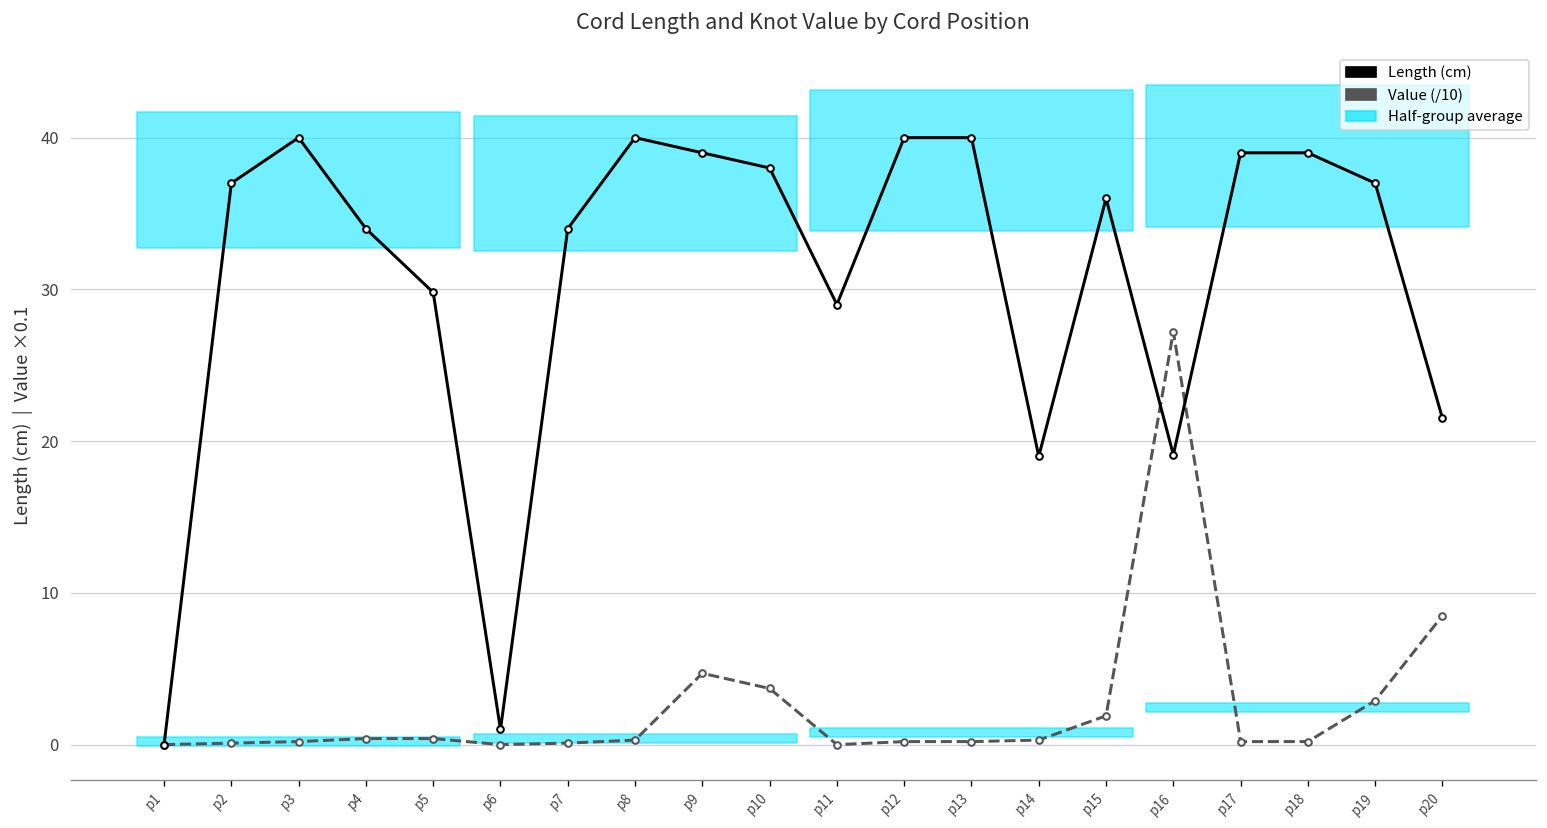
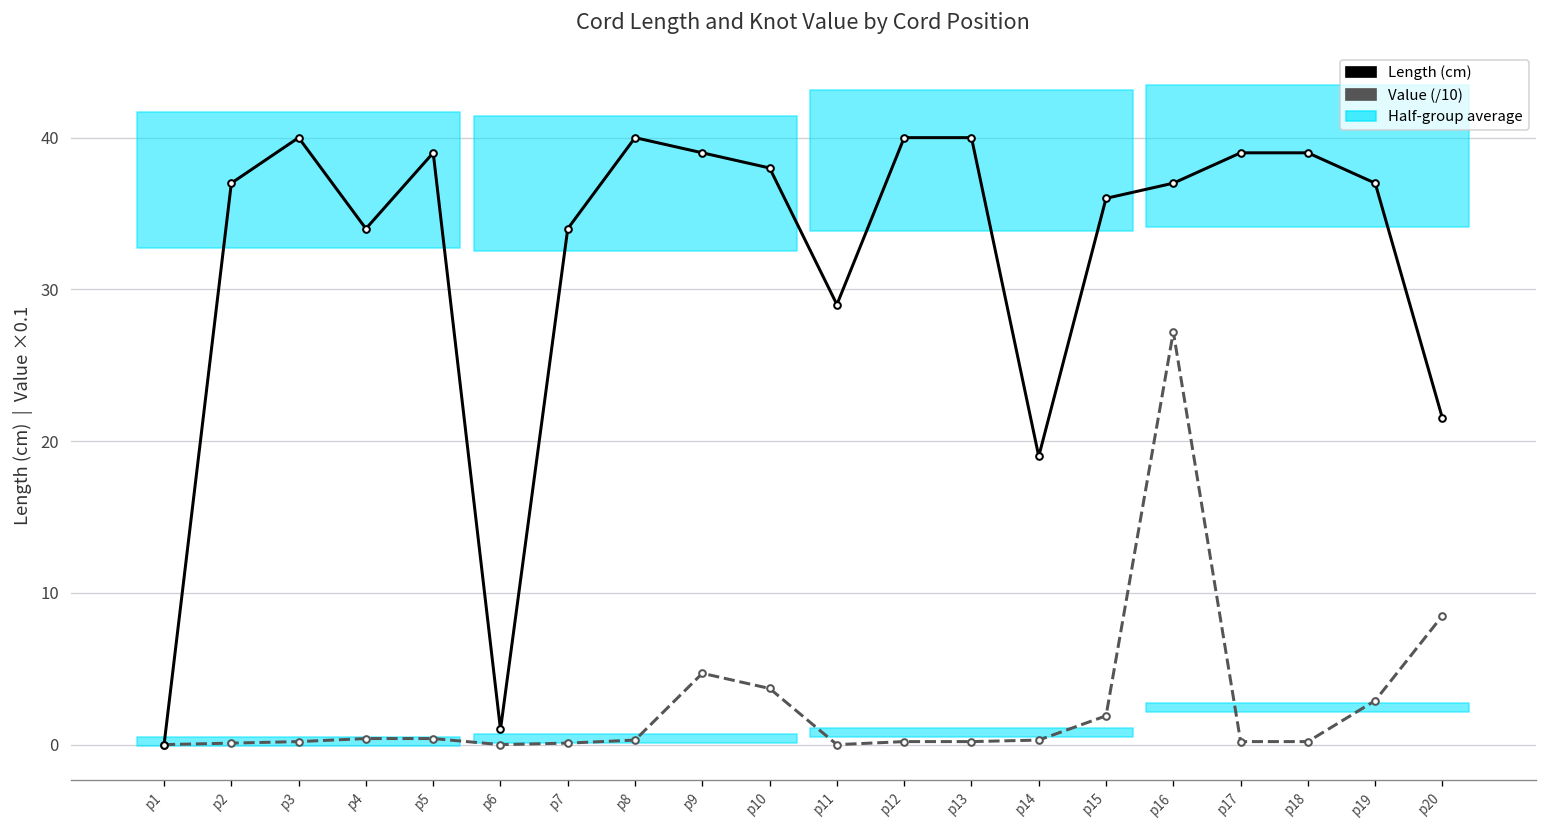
  {
    "Length (cm)": {
      "p2": 37.0,
      "p3": 40.0,
      "p4": 34.0,
-     "p5": 29.8,
+     "p5": 39.0,
      "p6": 1.0,
      "p7": 34.0,
      "p8": 40.0,
      "p9": 39.0,
      "p10": 38.0,
      "p11": 29.0,
      "p12": 40.0,
      "p13": 40.0,
      "p14": 19.0,
      "p15": 36.0,
-     "p16": 19.1,
+     "p16": 37.0,
      "p17": 39.0,
      "p18": 39.0,
      "p19": 37.0,
      "p20": 21.5
    },
    "Value (/10)": {
      "p2": 0.1,
      "p3": 0.2,
      "p4": 0.4,
      "p5": 0.4,
      "p6": 0.0,
      "p7": 0.1,
      "p8": 0.3,
      "p9": 4.7,
      "p10": 3.7,
      "p11": 0.0,
      "p12": 0.2,
      "p13": 0.2,
      "p14": 0.3,
      "p15": 1.9,
      "p16": 27.2,
      "p17": 0.2,
      "p18": 0.2,
      "p19": 2.9,
      "p20": 8.5
    }
  }
